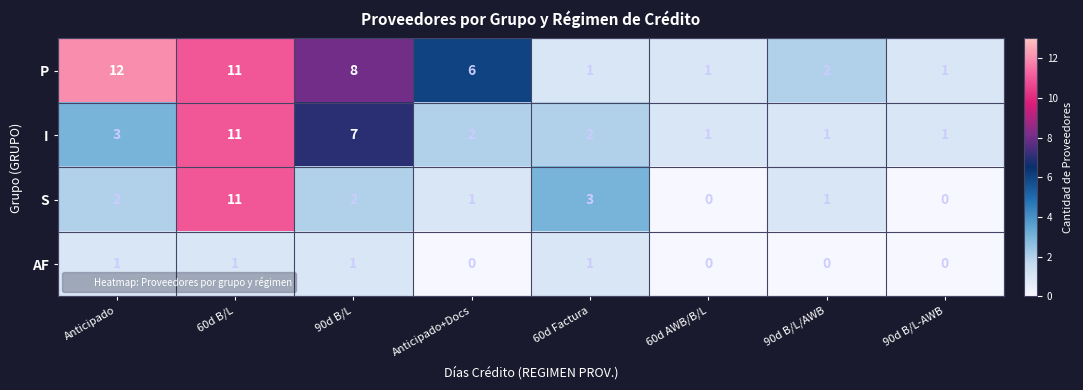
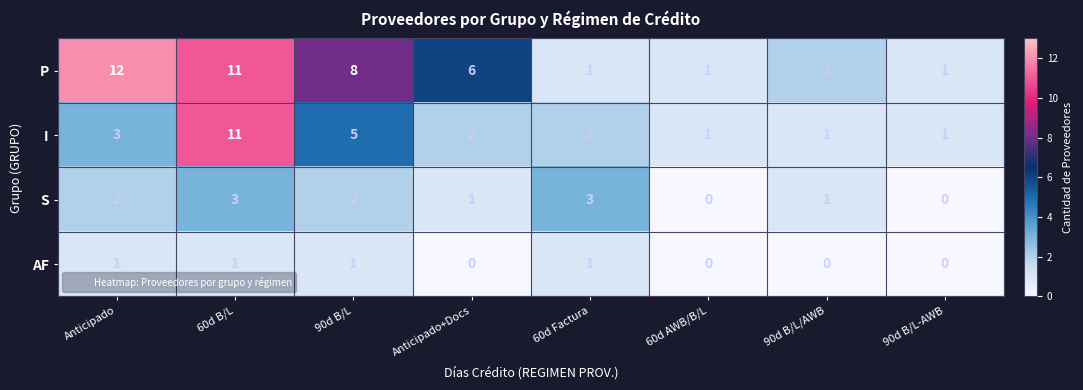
  {
    "P": {
      "Anticipado": 12,
      "60d B/L": 11,
      "90d B/L": 8,
      "Anticipado+Docs": 6
    },
    "I": {
      "Anticipado": 3,
      "60d B/L": 11,
-     "90d B/L": 7
+     "90d B/L": 5
    },
    "S": {
-     "60d B/L": 11,
+     "60d B/L": 3,
      "60d Factura": 3
    }
  }
